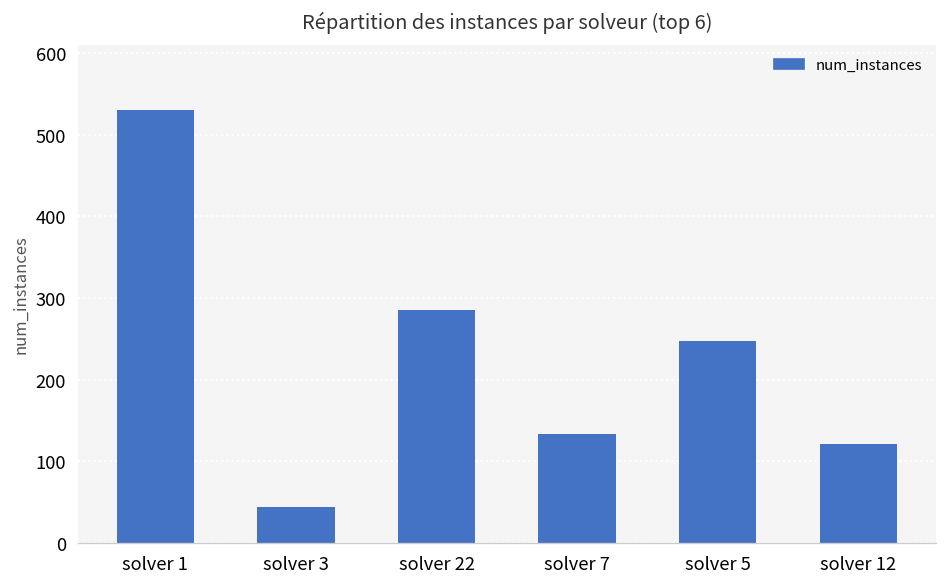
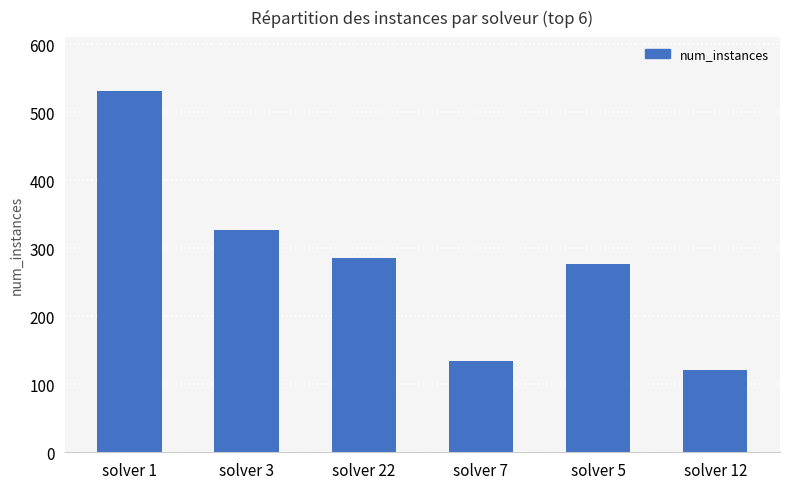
  {
    "solver 1": 530,
-   "solver 3": 40,
+   "solver 3": 330,
    "solver 22": 290,
    "solver 7": 130,
-   "solver 5": 250,
+   "solver 5": 280,
    "solver 12": 120
  }
